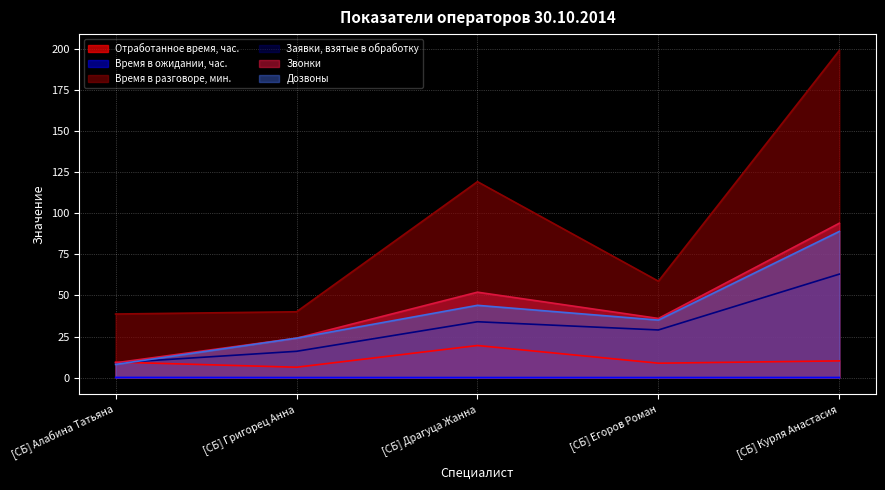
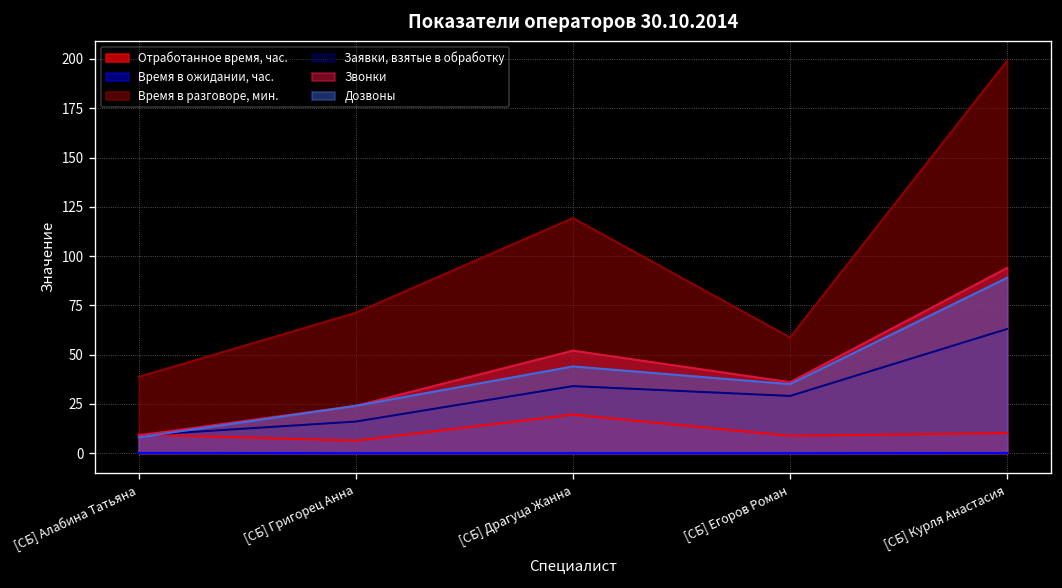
  {
    "Отработанное время, час.": {
      "[СБ] Григорец Анна": 6,
      "[СБ] Драгуца Жанна": 20,
      "[СБ] Егоров Роман": 9,
      "[СБ] Курля Анастасия": 10
    },
    "Время в ожидании, час.": {
      "[СБ] Алабина Татьяна": 0,
      "[СБ] Григорец Анна": 0,
      "[СБ] Драгуца Жанна": 0,
      "[СБ] Егоров Роман": 0,
      "[СБ] Курля Анастасия": 0
    },
    "Время в разговоре, мин.": {
      "[СБ] Алабина Татьяна": 39,
-     "[СБ] Григорец Анна": 40,
+     "[СБ] Григорец Анна": 71,
      "[СБ] Драгуца Жанна": 119,
      "[СБ] Егоров Роман": 59,
      "[СБ] Курля Анастасия": 199
    },
    "Заявки, взятые в обработку": {
      "[СБ] Григорец Анна": 16,
      "[СБ] Драгуца Жанна": 34,
      "[СБ] Егоров Роман": 29,
      "[СБ] Курля Анастасия": 63
    },
    "Звонки": {
      "[СБ] Драгуца Жанна": 52,
      "[СБ] Курля Анастасия": 94
    },
    "Дозвоны": {
      "[СБ] Драгуца Жанна": 44,
      "[СБ] Курля Анастасия": 89
    }
  }
